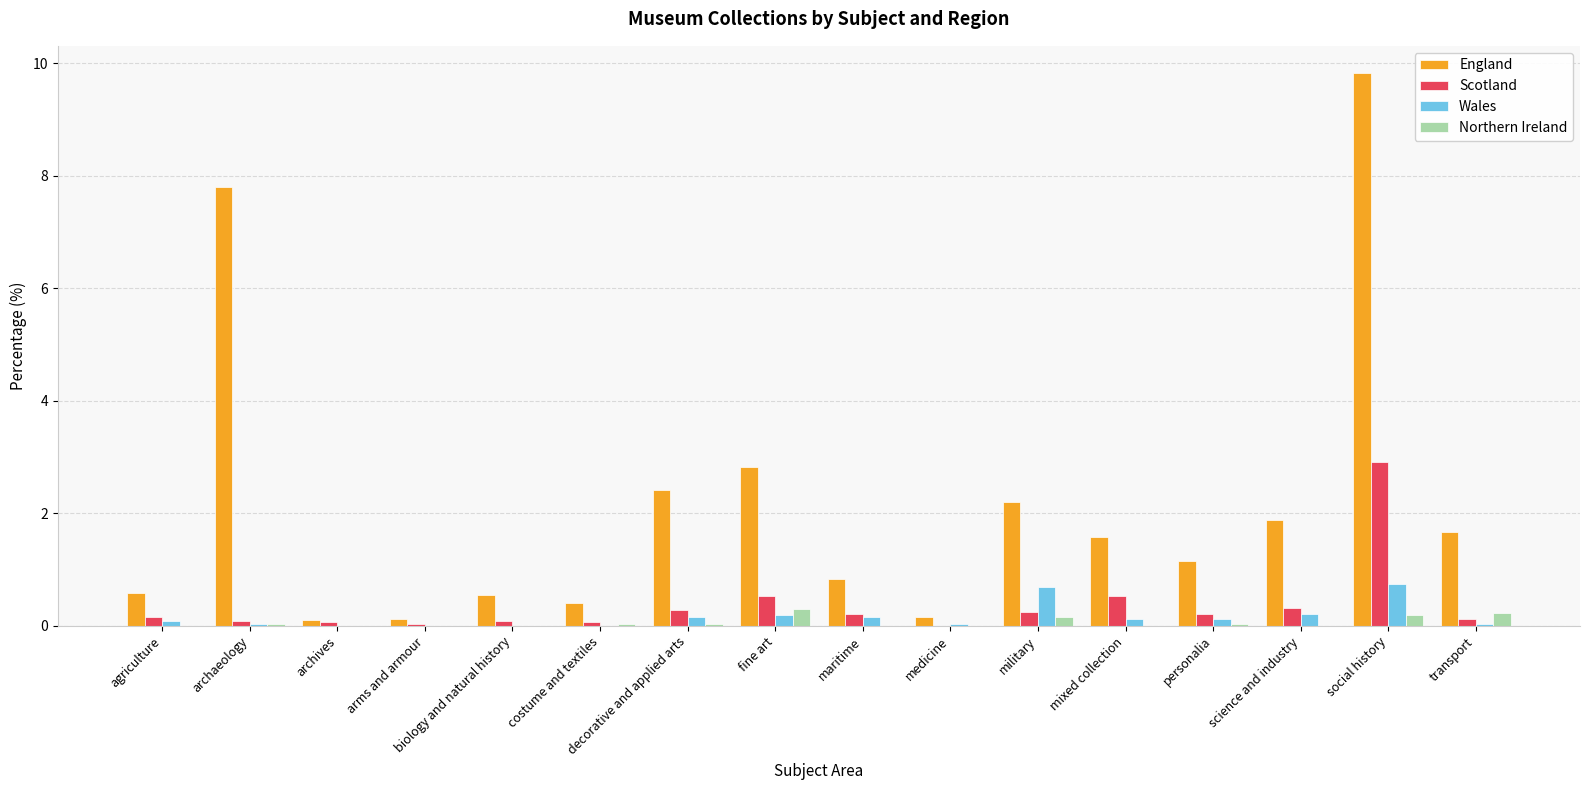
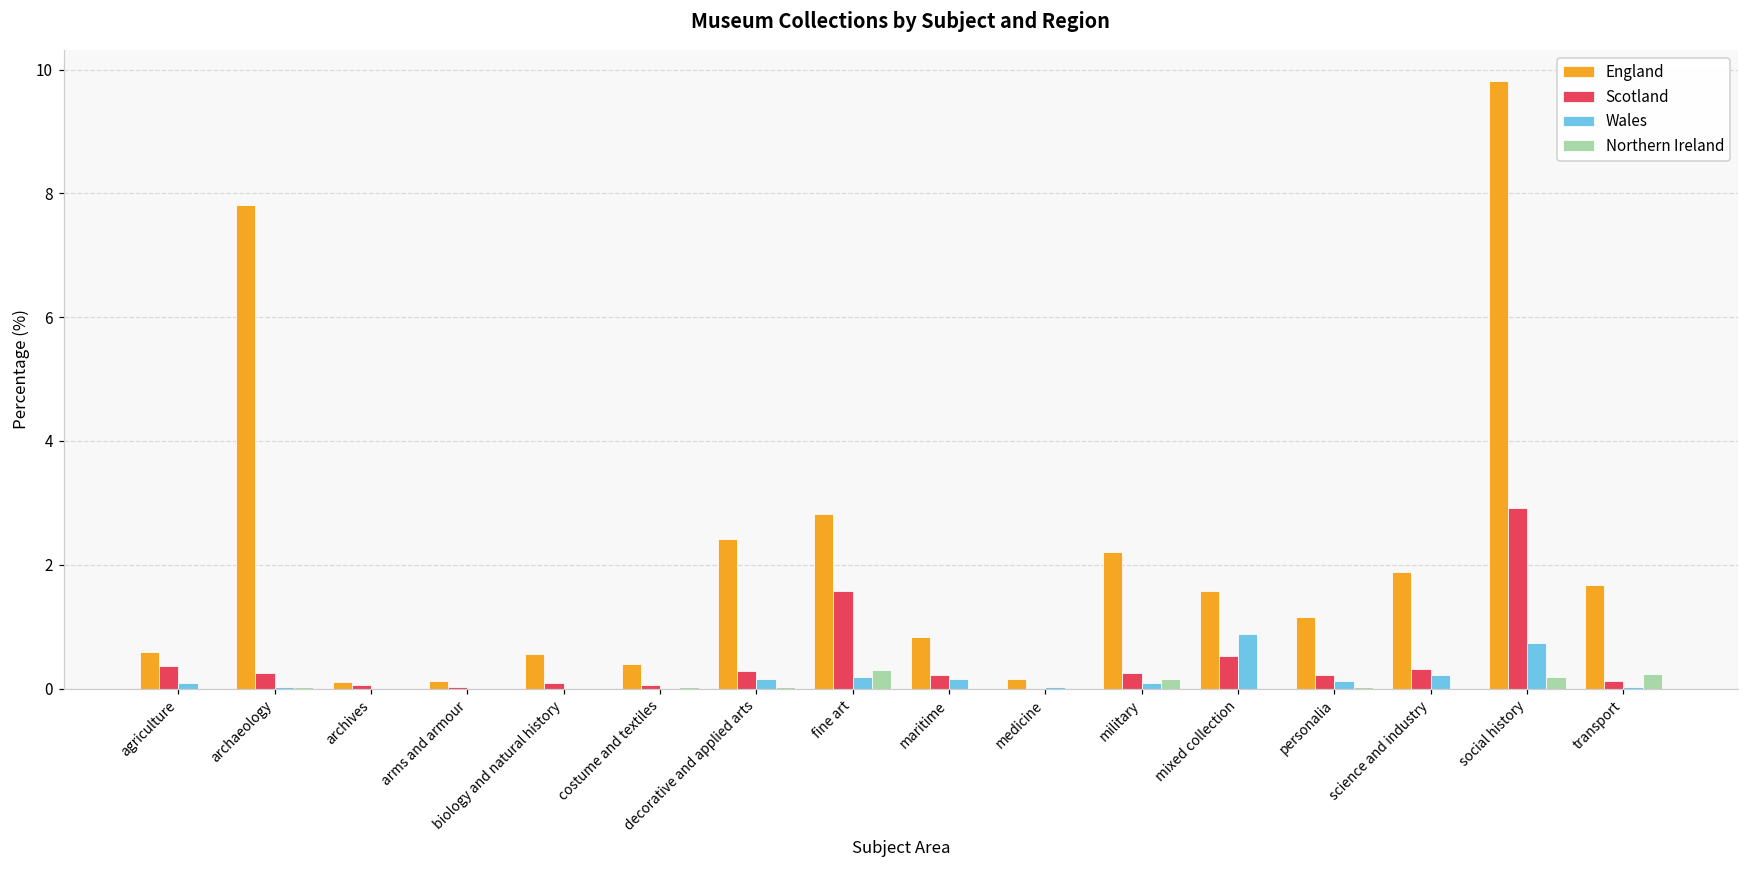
  {
    "England": {
      "agriculture": 0.6,
      "archaeology": 7.8,
      "archives": 0.1,
      "arms and armour": 0.1,
      "biology and natural history": 0.6,
      "costume and textiles": 0.4,
      "decorative and applied arts": 2.4,
      "fine art": 2.8,
      "maritime": 0.8,
      "medicine": 0.2,
      "military": 2.2,
      "mixed collection": 1.6,
      "personalia": 1.2,
      "science and industry": 1.9,
      "social history": 9.8,
      "transport": 1.7
    },
    "Scotland": {
-     "agriculture": 0.2,
-     "archaeology": 0.1,
+     "agriculture": 0.4,
+     "archaeology": 0.2,
      "archives": 0.1,
      "biology and natural history": 0.1,
      "costume and textiles": 0.1,
      "decorative and applied arts": 0.3,
-     "fine art": 0.5,
+     "fine art": 1.6,
      "maritime": 0.2,
      "medicine": 0.0,
      "military": 0.2,
      "mixed collection": 0.5,
      "personalia": 0.2,
      "science and industry": 0.3,
      "social history": 2.9,
      "transport": 0.1
    },
    "Wales": {
      "agriculture": 0.1,
      "archives": 0.0,
      "arms and armour": 0.0,
      "biology and natural history": 0.0,
      "costume and textiles": 0.0,
      "decorative and applied arts": 0.2,
      "fine art": 0.2,
      "maritime": 0.2,
-     "military": 0.7,
-     "mixed collection": 0.1,
+     "military": 0.1,
+     "mixed collection": 0.9,
      "personalia": 0.1,
      "science and industry": 0.2,
      "social history": 0.7
    },
    "Northern Ireland": {
      "agriculture": 0.0,
      "archives": 0.0,
      "arms and armour": 0.0,
      "biology and natural history": 0.0,
      "fine art": 0.3,
      "maritime": 0.0,
      "medicine": 0.0,
      "military": 0.2,
      "mixed collection": 0.0,
      "science and industry": 0.0,
      "social history": 0.2,
      "transport": 0.2
    }
  }
